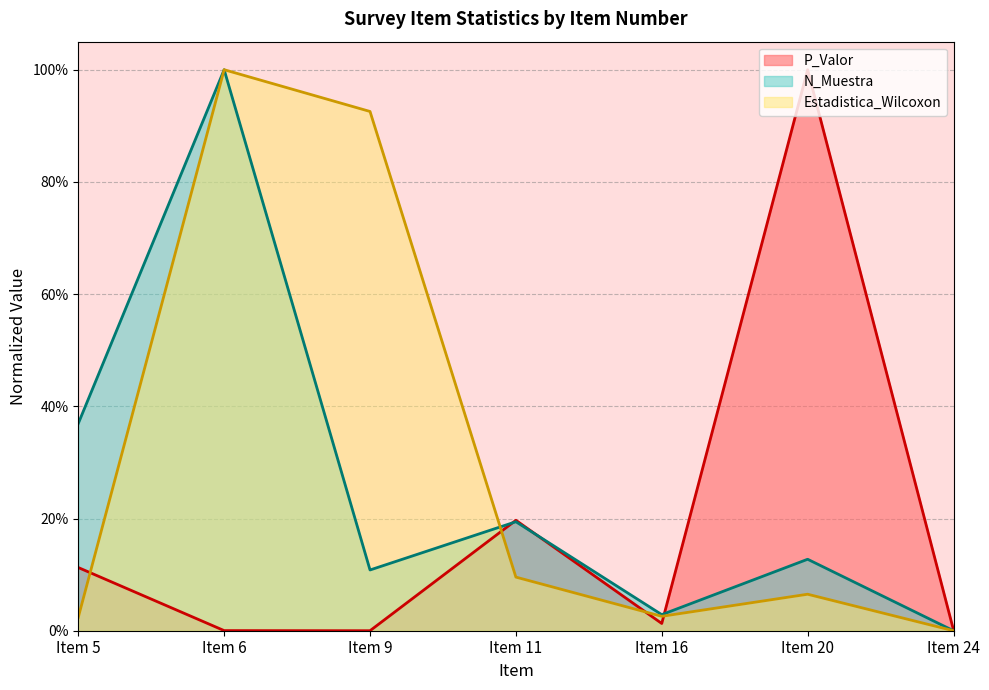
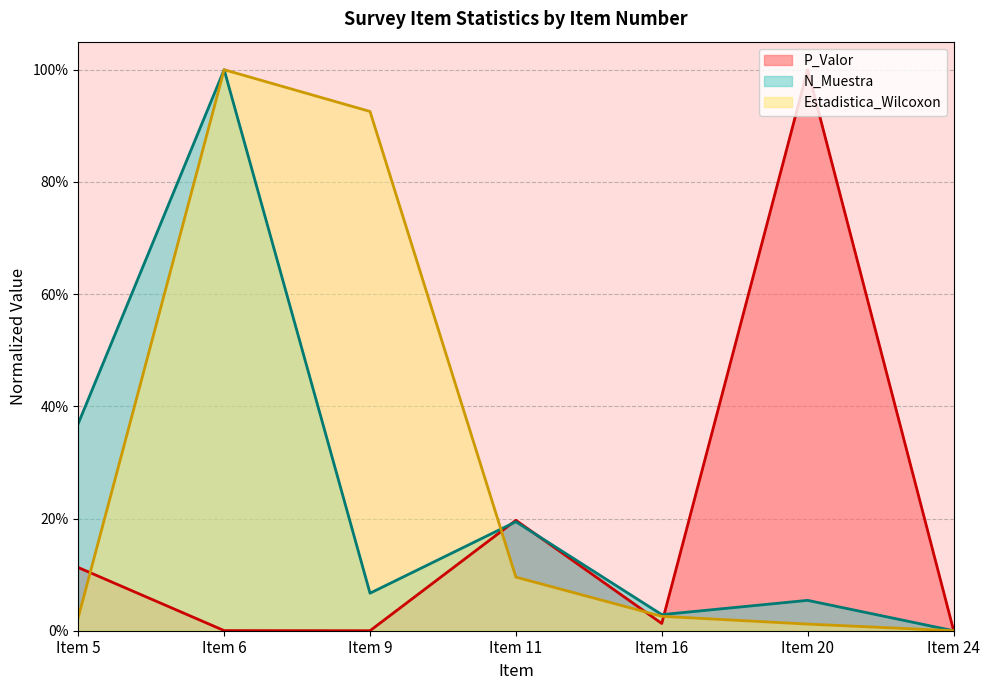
  {
    "P_Valor": {
      "Item 5": "11%",
      "Item 6": "0%",
      "Item 9": "0%",
      "Item 16": "1%"
    },
    "N_Muestra": {
      "Item 5": "37%",
-     "Item 9": "11%",
-     "Item 20": "13%"
+     "Item 9": "7%",
+     "Item 20": "5%"
    },
    "Estadistica_Wilcoxon": {
      "Item 5": "2%",
      "Item 9": "93%",
      "Item 11": "10%",
-     "Item 20": "7%"
+     "Item 20": "1%"
    }
  }
